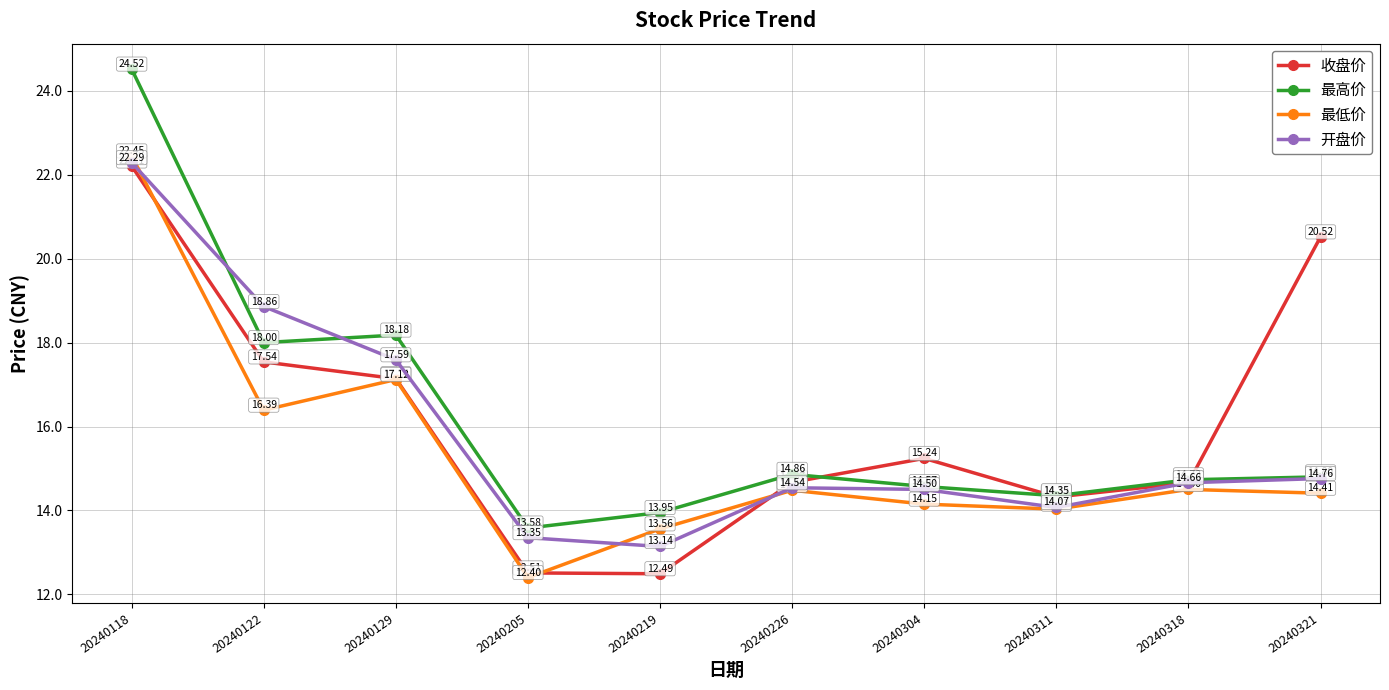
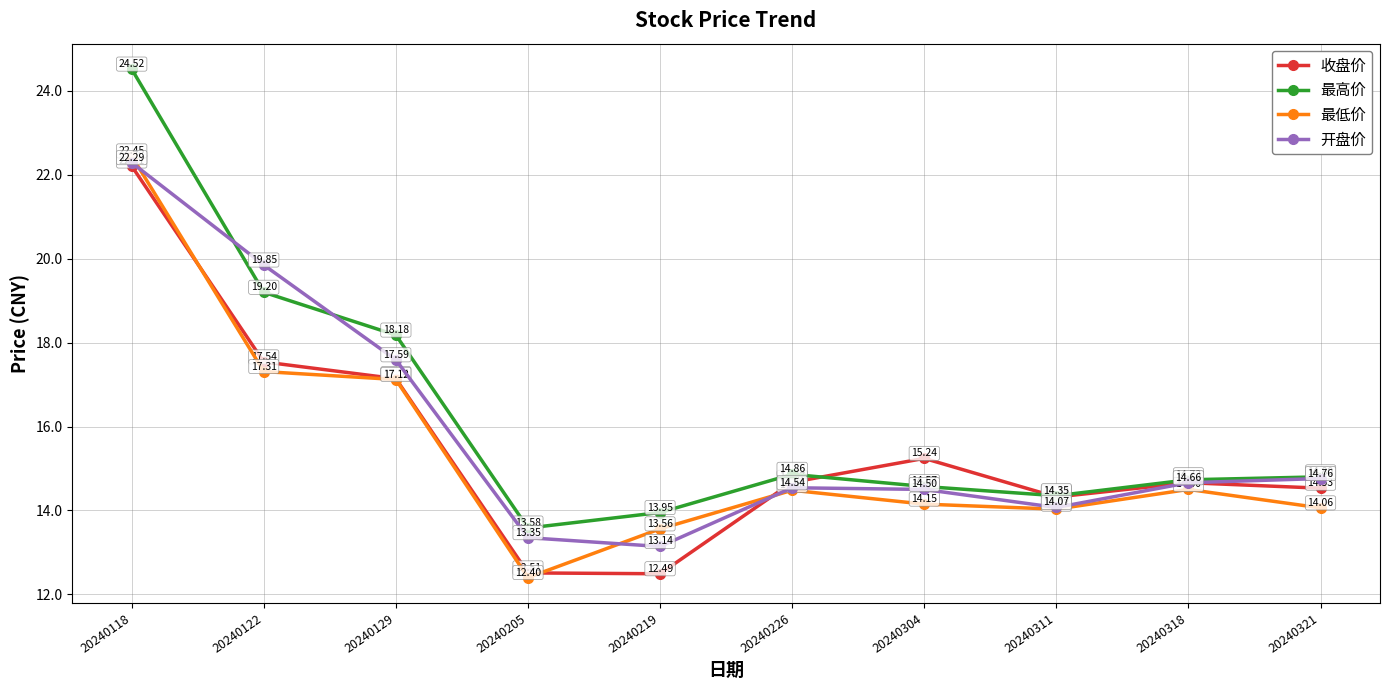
  {
    "收盘价": {
-     "20240321": 20.52
+     "20240321": 14.53
    },
    "最高价": {
-     "20240122": 18.00
+     "20240122": 19.20
    },
    "最低价": {
-     "20240122": 16.39,
-     "20240321": 14.41
+     "20240122": 17.31,
+     "20240321": 14.06
    },
    "开盘价": {
-     "20240122": 18.86
+     "20240122": 19.85
    }
  }
